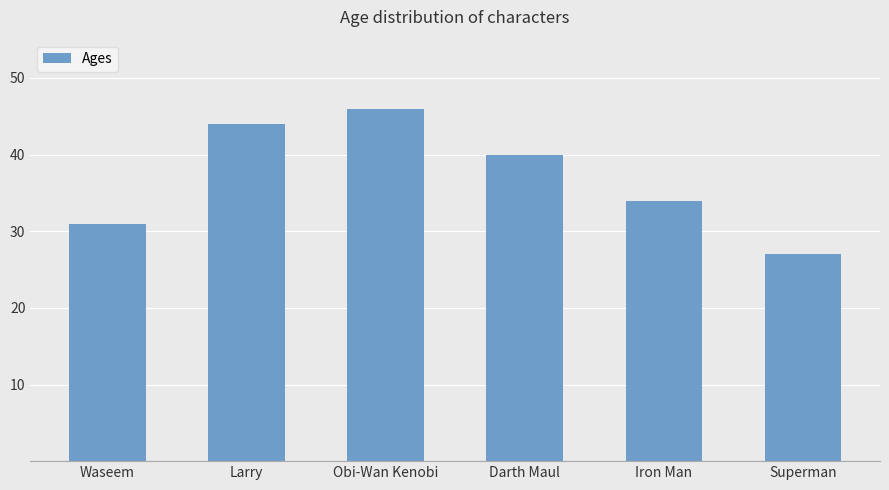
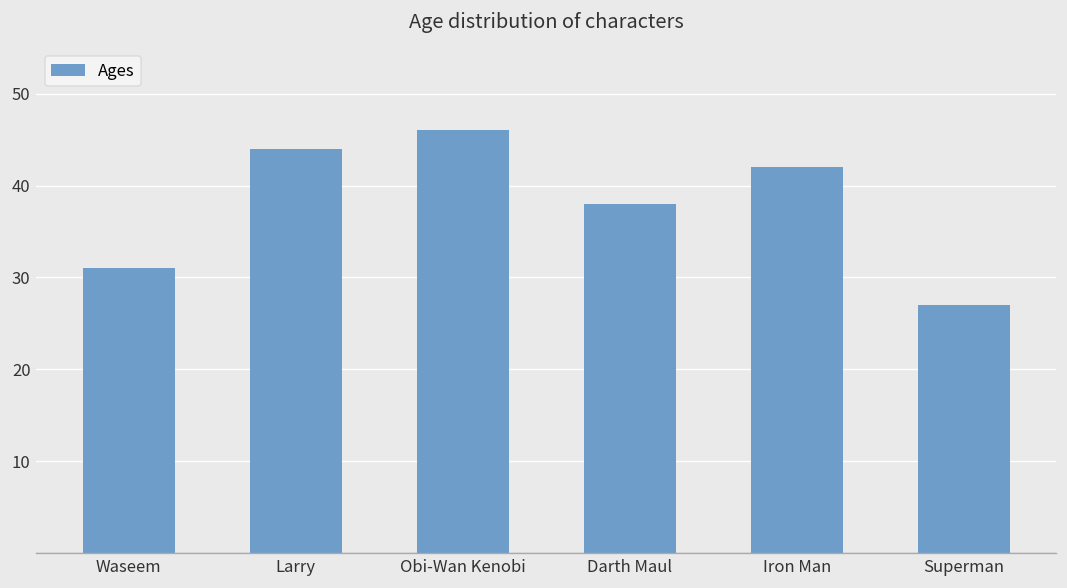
  {
    "Waseem": 31,
    "Larry": 44,
    "Obi-Wan Kenobi": 46,
-   "Darth Maul": 40,
-   "Iron Man": 34,
+   "Darth Maul": 38,
+   "Iron Man": 42,
    "Superman": 27
  }
